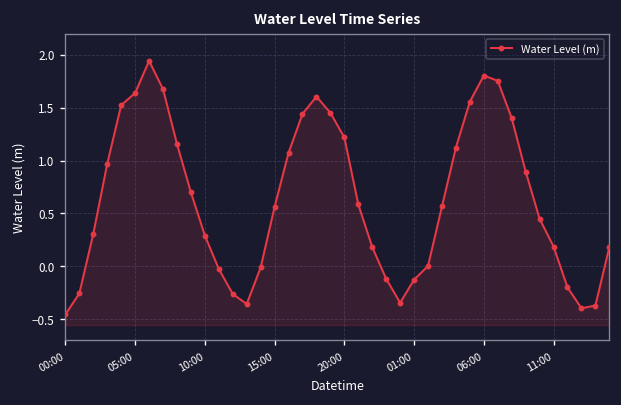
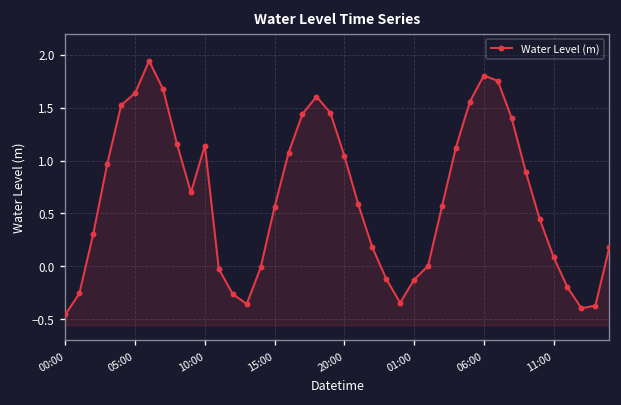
  {
    "00:00": -0.5,
    "05:00": 1.6,
-   "10:00": 0.3,
+   "10:00": 1.1,
    "15:00": 0.6,
-   "20:00": 1.2,
+   "20:00": 1.0,
    "01:00": -0.1,
    "06:00": 1.8,
-   "11:00": 0.2
+   "11:00": 0.1
  }
